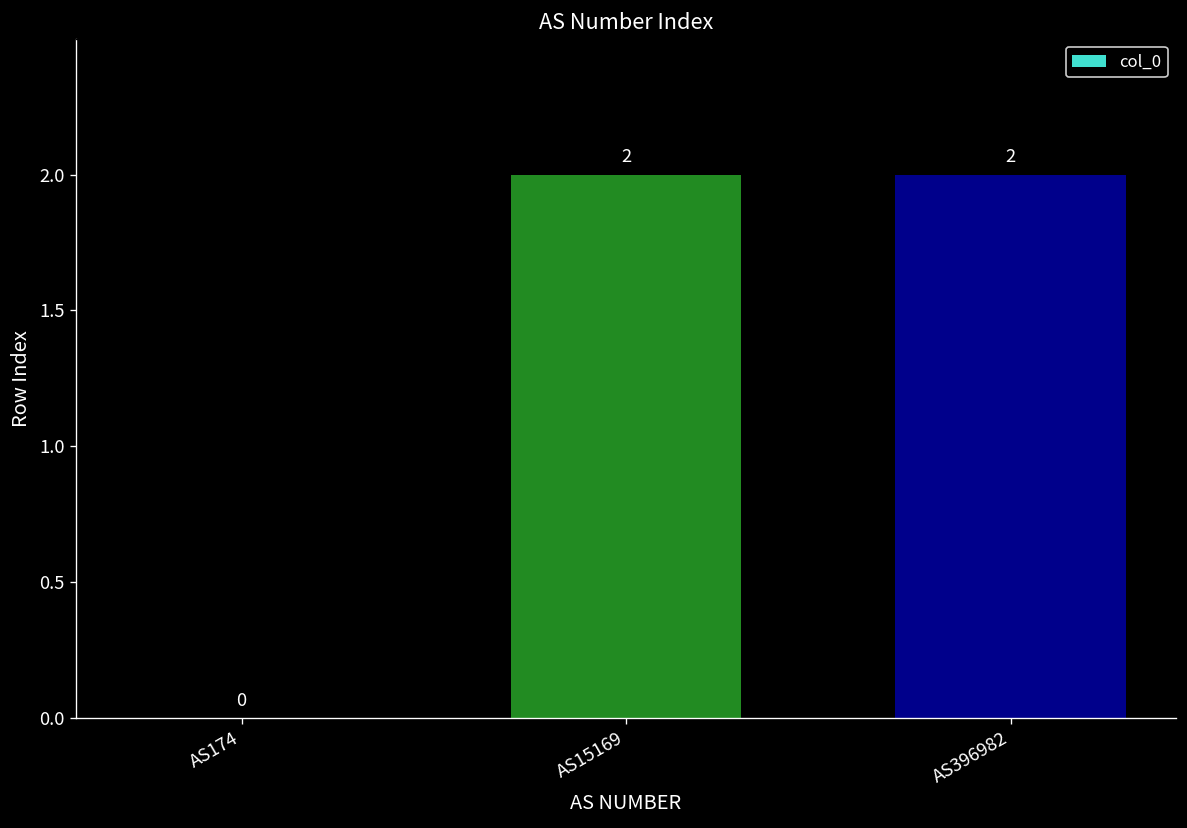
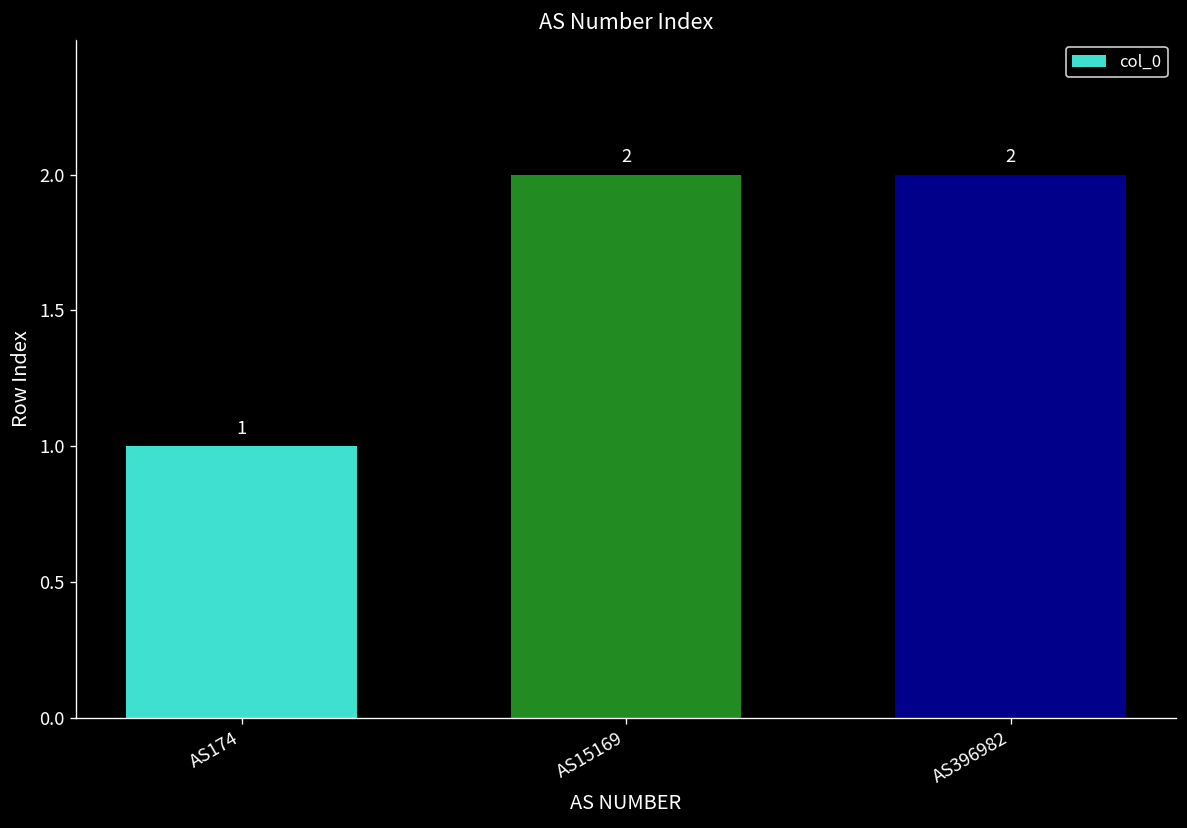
  {
-   "AS174": 0,
+   "AS174": 1,
    "AS15169": 2,
    "AS396982": 2
  }
